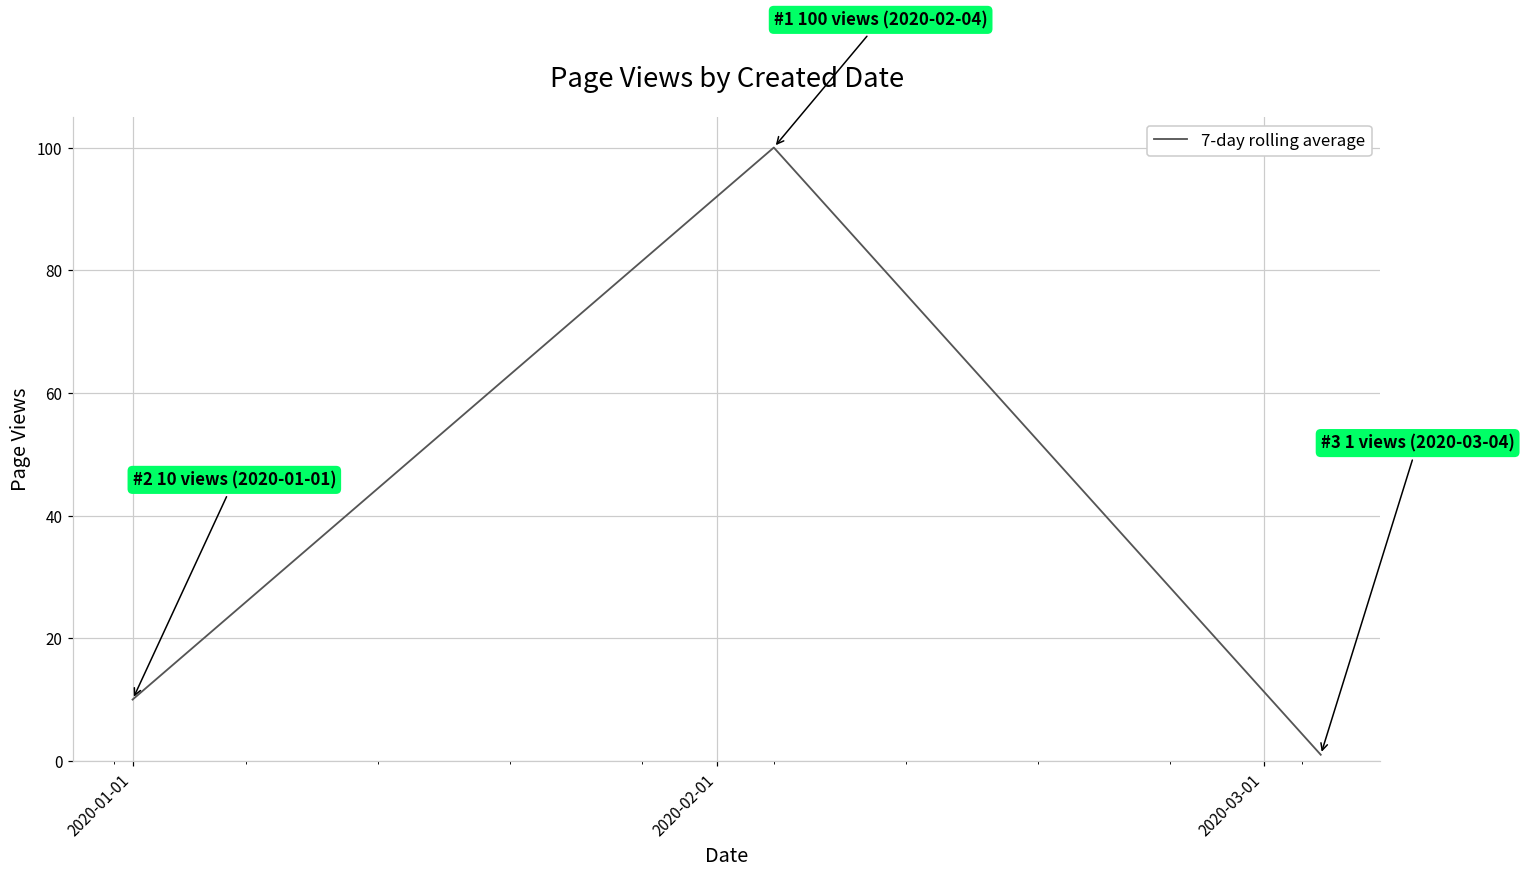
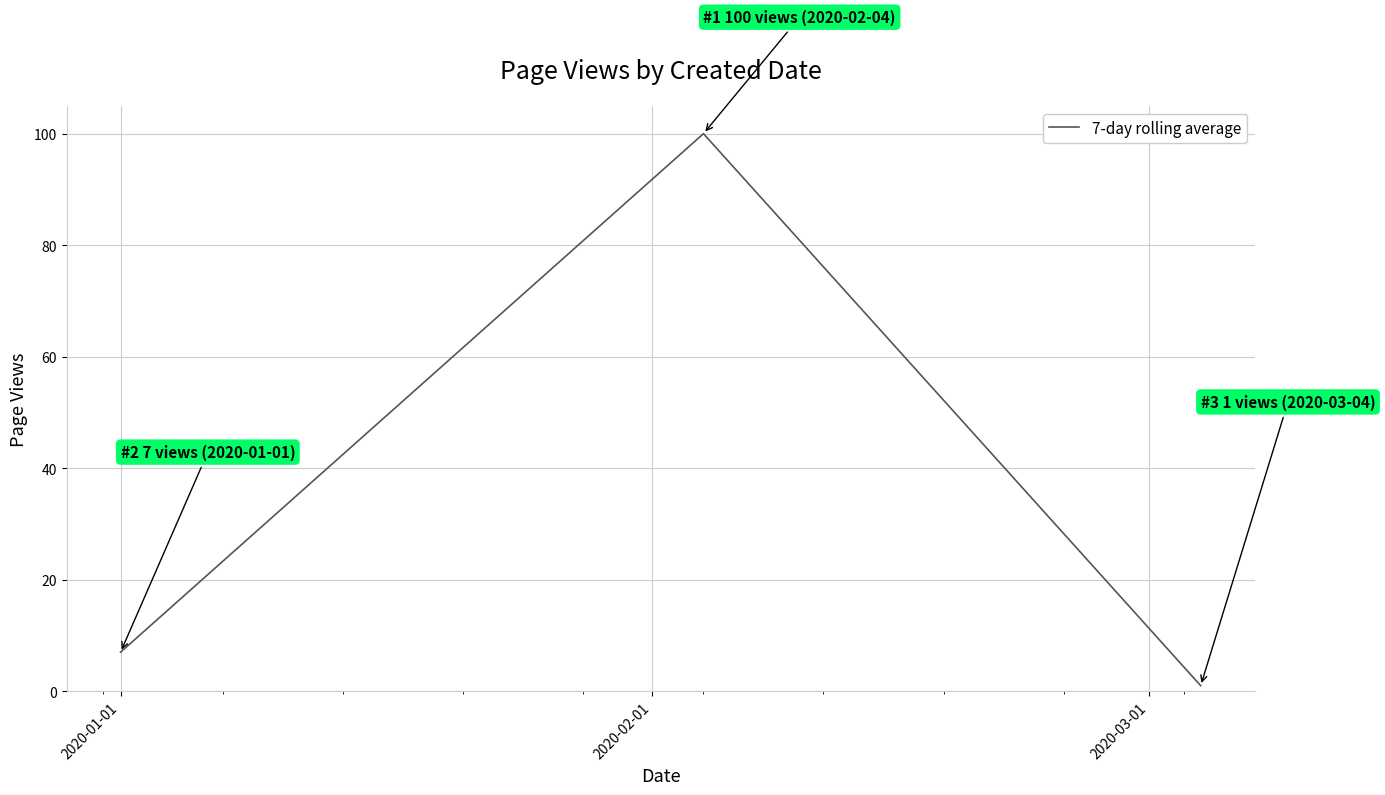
  {
-   "2020-01-01": 10
+   "2020-01-01": 7
  }
